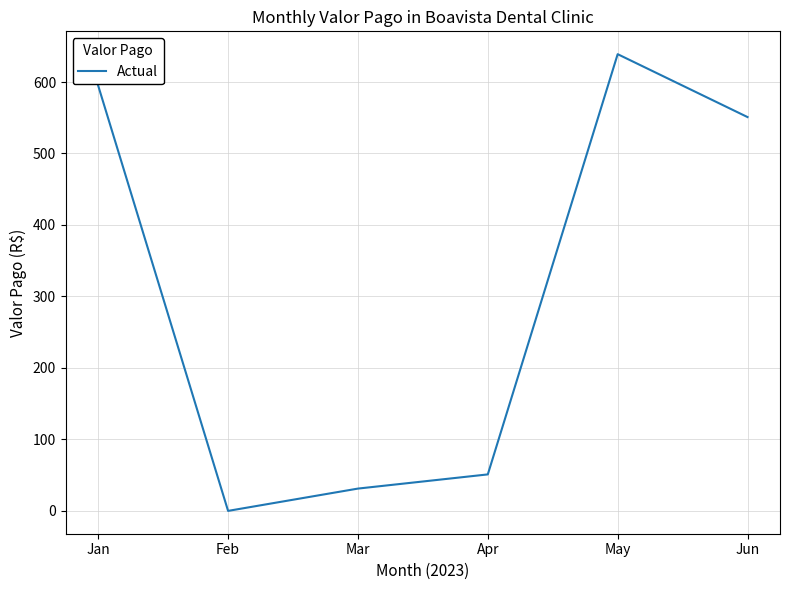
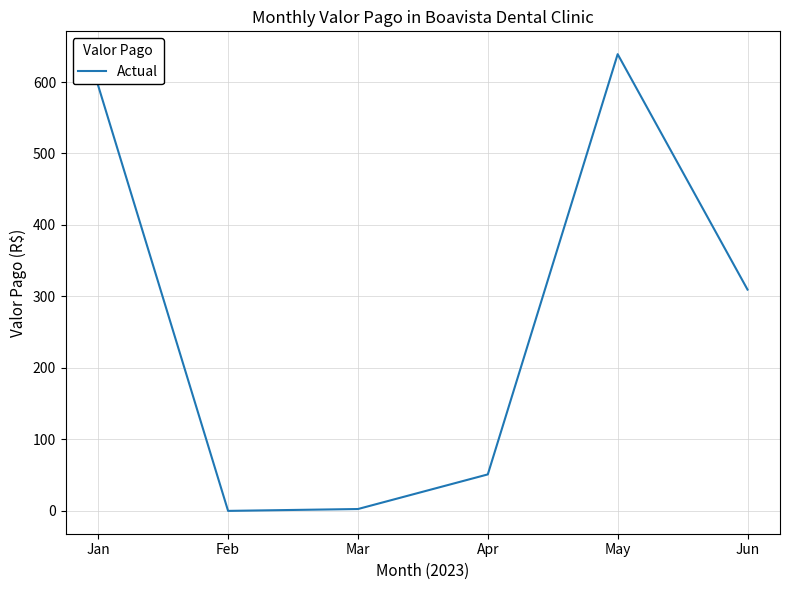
  {
    "Jan": 590,
    "Feb": 0,
-   "Mar": 30,
+   "Mar": 0,
    "Apr": 50,
    "May": 640,
-   "Jun": 550
+   "Jun": 310
  }
